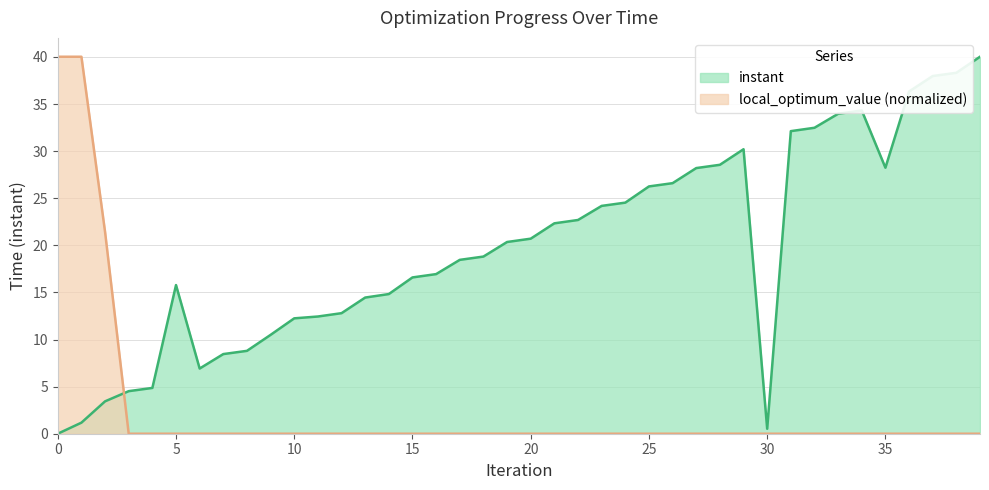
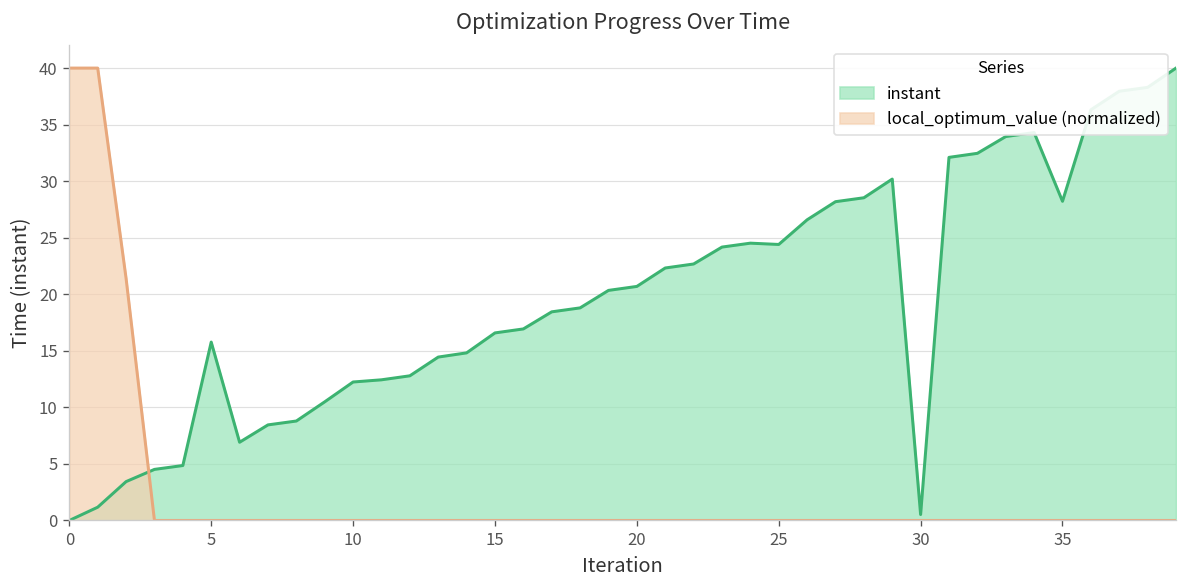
  {
    "instant": {
      "0": 0,
      "5": 16,
      "10": 12,
      "15": 17,
      "20": 21,
-     "25": 26,
+     "25": 24,
      "30": 1,
      "35": 28
    },
    "local_optimum_value (normalized)": {
      "0": 40,
      "5": 0,
      "10": 0,
      "15": 0,
      "20": 0,
      "25": 0,
      "30": 0,
      "35": 0
    }
  }
